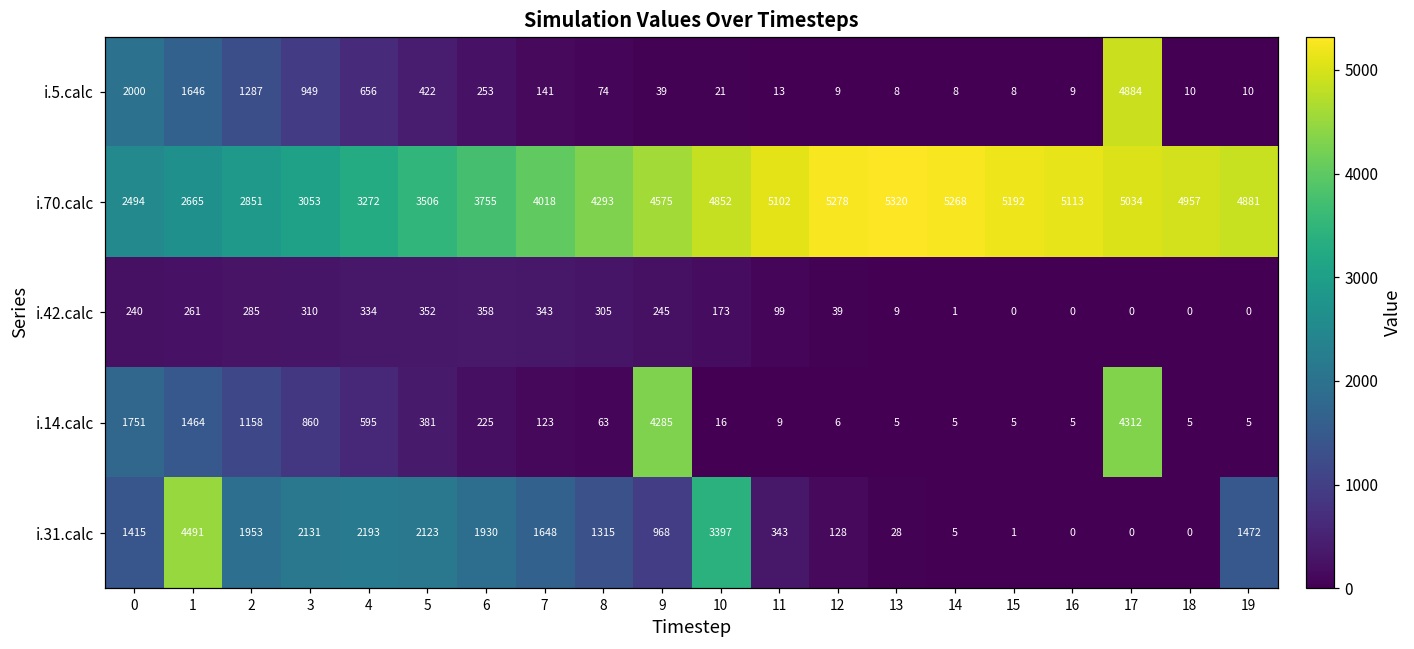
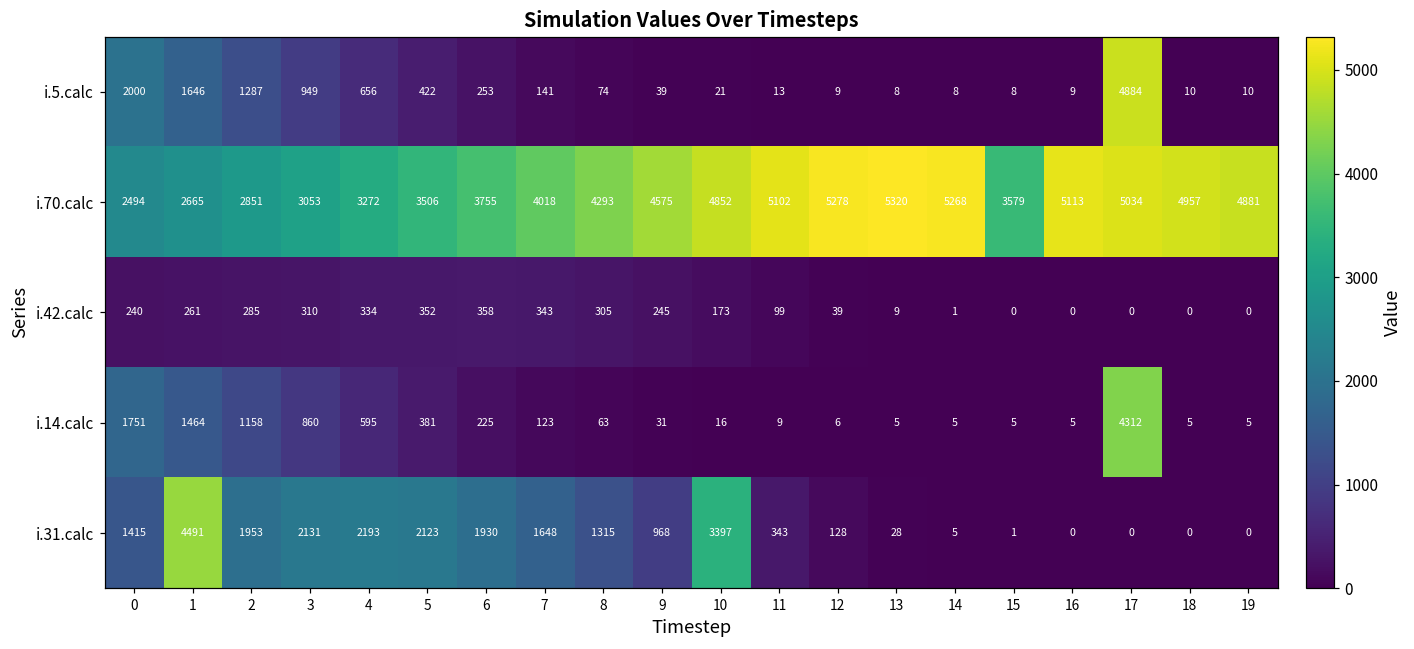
  {
    "i.5.calc": {
      "0": 2000,
      "1": 1646,
      "2": 1287,
      "3": 949,
      "4": 656,
      "5": 422,
      "6": 253,
      "7": 141,
      "8": 74,
      "9": 39,
      "10": 21,
      "11": 13,
      "12": 9,
      "13": 8,
      "14": 8,
      "15": 8,
      "16": 9,
      "17": 4884,
      "18": 10,
      "19": 10
    },
    "i.70.calc": {
      "0": 2494,
      "1": 2665,
      "2": 2851,
      "3": 3053,
      "4": 3272,
      "5": 3506,
      "6": 3755,
      "7": 4018,
      "8": 4293,
      "9": 4575,
      "10": 4852,
      "11": 5102,
      "12": 5278,
      "13": 5320,
      "14": 5268,
-     "15": 5192,
+     "15": 3579,
      "16": 5113,
      "17": 5034,
      "18": 4957,
      "19": 4881
    },
    "i.42.calc": {
      "0": 240,
      "1": 261,
      "2": 285,
      "3": 310,
      "4": 334,
      "5": 352,
      "6": 358,
      "7": 343,
      "8": 305,
      "9": 245,
      "10": 173,
      "11": 99,
      "12": 39,
      "13": 9,
      "14": 1,
      "15": 0,
      "16": 0,
      "17": 0,
      "18": 0,
      "19": 0
    },
    "i.14.calc": {
      "0": 1751,
      "1": 1464,
      "2": 1158,
      "3": 860,
      "4": 595,
      "5": 381,
      "6": 225,
      "7": 123,
      "8": 63,
-     "9": 4285,
+     "9": 31,
      "10": 16,
      "11": 9,
      "12": 6,
      "13": 5,
      "14": 5,
      "15": 5,
      "16": 5,
      "17": 4312,
      "18": 5,
      "19": 5
    },
    "i.31.calc": {
      "0": 1415,
      "1": 4491,
      "2": 1953,
      "3": 2131,
      "4": 2193,
      "5": 2123,
      "6": 1930,
      "7": 1648,
      "8": 1315,
      "9": 968,
      "10": 3397,
      "11": 343,
      "12": 128,
      "13": 28,
      "14": 5,
      "15": 1,
      "16": 0,
      "17": 0,
      "18": 0,
-     "19": 1472
+     "19": 0
    }
  }
